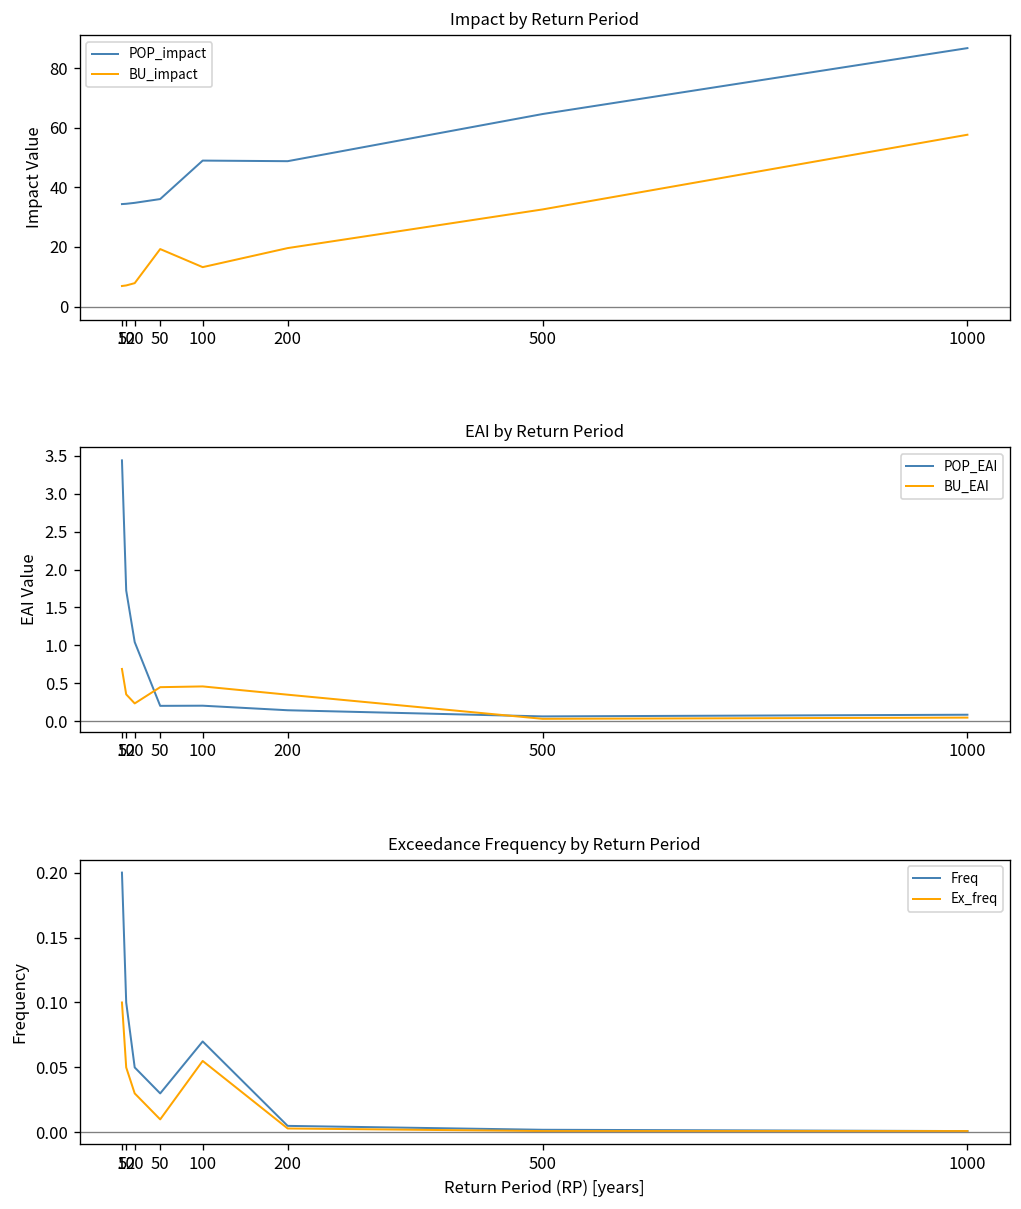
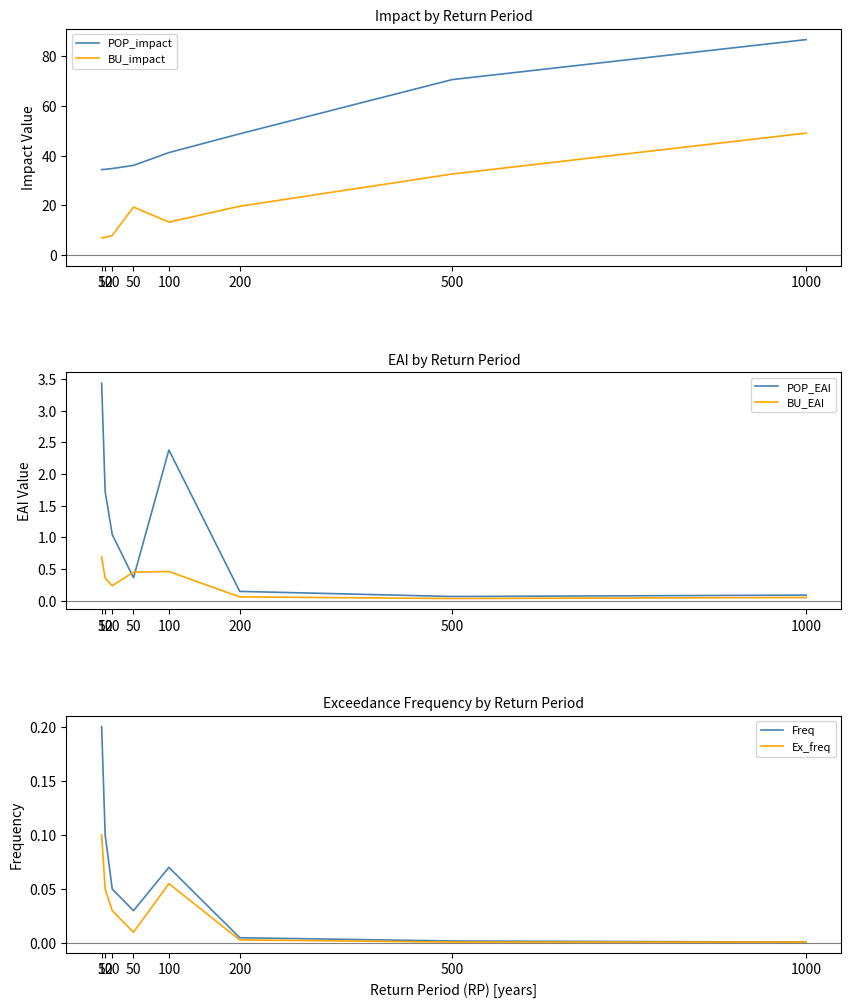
  {
    "Impact by Return Period": {
      "POP_impact": {
        "50": 36,
-       "100": 49,
+       "100": 41,
        "200": 49,
-       "500": 65,
+       "500": 71,
        "1000": 87
      },
      "BU_impact": {
        "50": 19,
        "100": 13,
        "200": 20,
        "500": 33,
-       "1000": 58
+       "1000": 49
      }
    },
    "EAI by Return Period": {
      "POP_EAI": {
-       "50": 0.2,
-       "100": 0.2,
+       "50": 0.4,
+       "100": 2.4,
        "200": 0.1
      },
      "BU_EAI": {
        "50": 0.5,
        "100": 0.5,
-       "200": 0.4
+       "200": 0.1
      }
    },
    "Exceedance Frequency by Return Period": {
      "Freq": {
        "50": 0.030,
        "100": 0.070
      },
      "Ex_freq": {
        "50": 0.010,
        "100": 0.055
      }
    }
  }
